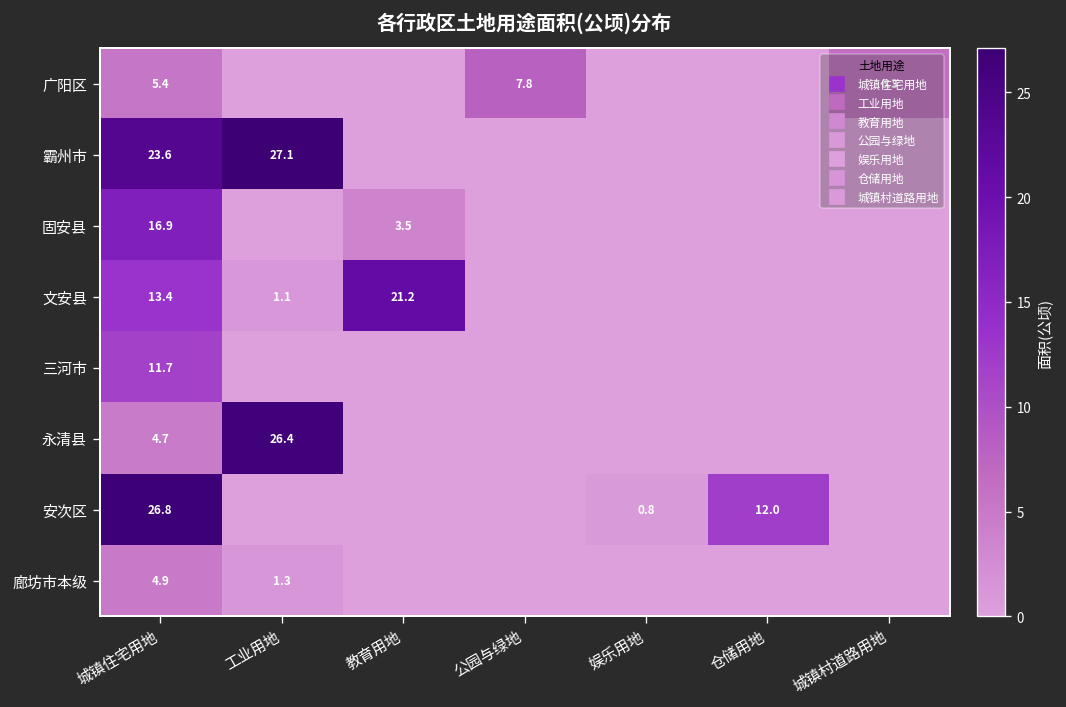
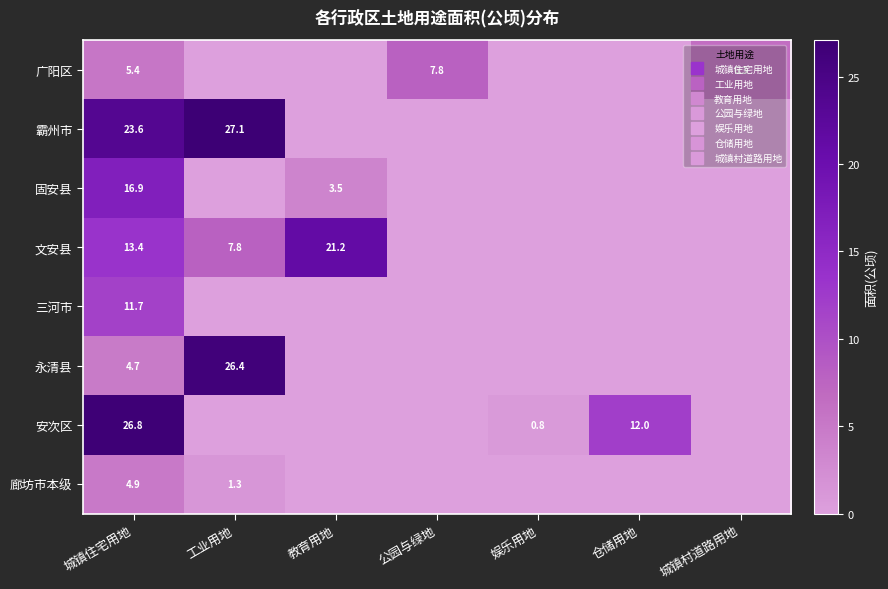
  {
    "广阳区": {
      "城镇住宅用地": 5.4,
      "公园与绿地": 7.8
    },
    "霸州市": {
      "城镇住宅用地": 23.6,
      "工业用地": 27.1
    },
    "固安县": {
      "城镇住宅用地": 16.9,
      "教育用地": 3.5
    },
    "文安县": {
      "城镇住宅用地": 13.4,
-     "工业用地": 1.1,
+     "工业用地": 7.8,
      "教育用地": 21.2
    },
    "三河市": {
      "城镇住宅用地": 11.7
    },
    "永清县": {
      "城镇住宅用地": 4.7,
      "工业用地": 26.4
    },
    "安次区": {
      "城镇住宅用地": 26.8,
      "娱乐用地": 0.8,
      "仓储用地": 12.0
    },
    "廊坊市本级": {
      "城镇住宅用地": 4.9,
      "工业用地": 1.3
    }
  }
